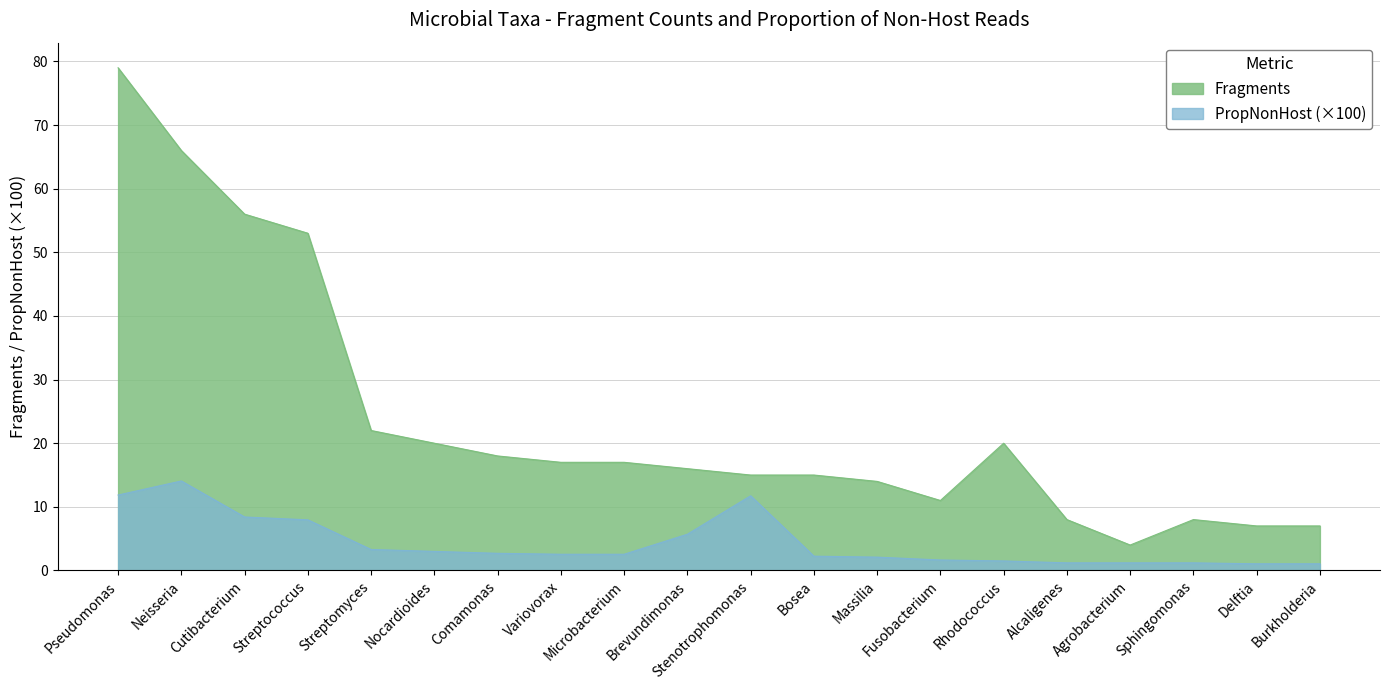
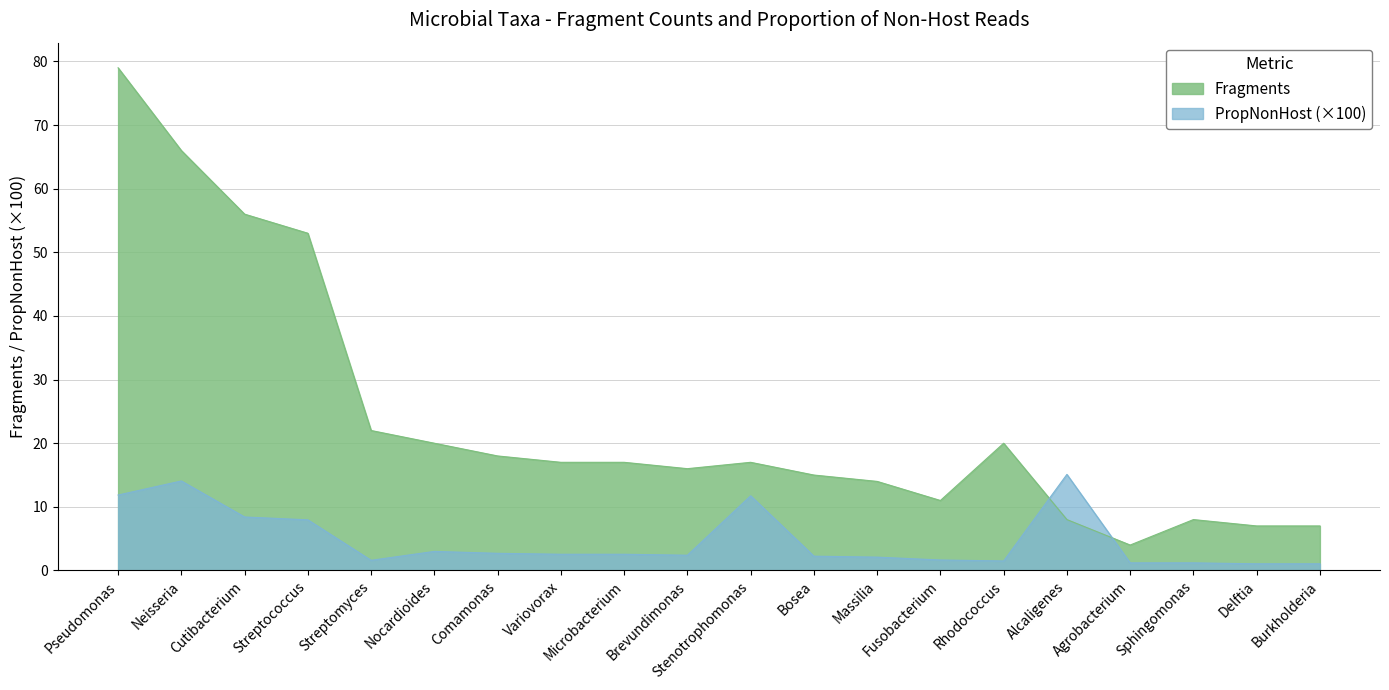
  {
    "Fragments": {
      "Pseudomonas": 79,
      "Neisseria": 66,
      "Cutibacterium": 56,
      "Streptococcus": 53,
      "Streptomyces": 22,
      "Nocardioides": 20,
      "Comamonas": 18,
      "Variovorax": 17,
      "Microbacterium": 17,
      "Brevundimonas": 16,
-     "Stenotrophomonas": 15,
+     "Stenotrophomonas": 17,
      "Bosea": 15,
      "Massilia": 14,
      "Fusobacterium": 11,
      "Rhodococcus": 20,
      "Alcaligenes": 8,
      "Agrobacterium": 4,
      "Sphingomonas": 8,
      "Delftia": 7,
      "Burkholderia": 7
    },
    "PropNonHost (×100)": {
      "Pseudomonas": 12,
      "Neisseria": 14,
      "Cutibacterium": 8,
      "Streptococcus": 8,
-     "Streptomyces": 3,
+     "Streptomyces": 2,
      "Nocardioides": 3,
      "Comamonas": 3,
      "Variovorax": 3,
      "Microbacterium": 3,
-     "Brevundimonas": 6,
+     "Brevundimonas": 2,
      "Stenotrophomonas": 12,
      "Bosea": 2,
      "Massilia": 2,
      "Fusobacterium": 2,
      "Rhodococcus": 2,
-     "Alcaligenes": 1,
+     "Alcaligenes": 15,
      "Agrobacterium": 1,
      "Sphingomonas": 1,
      "Delftia": 1,
      "Burkholderia": 1
    }
  }
